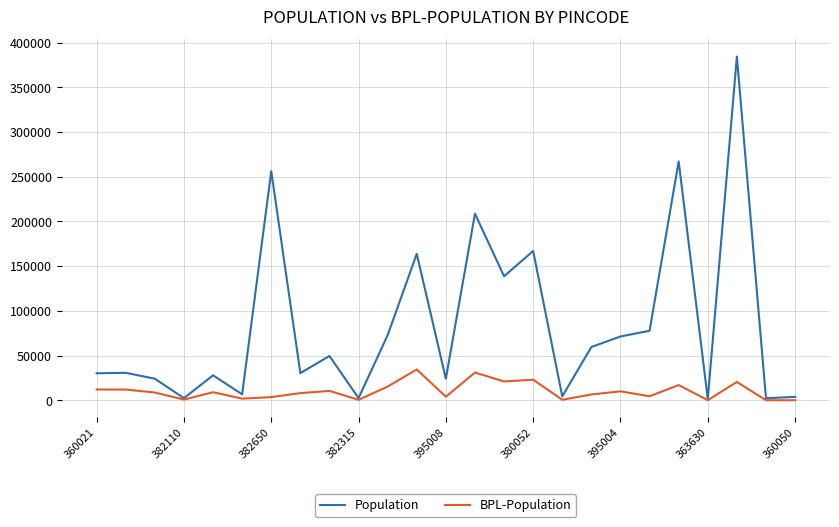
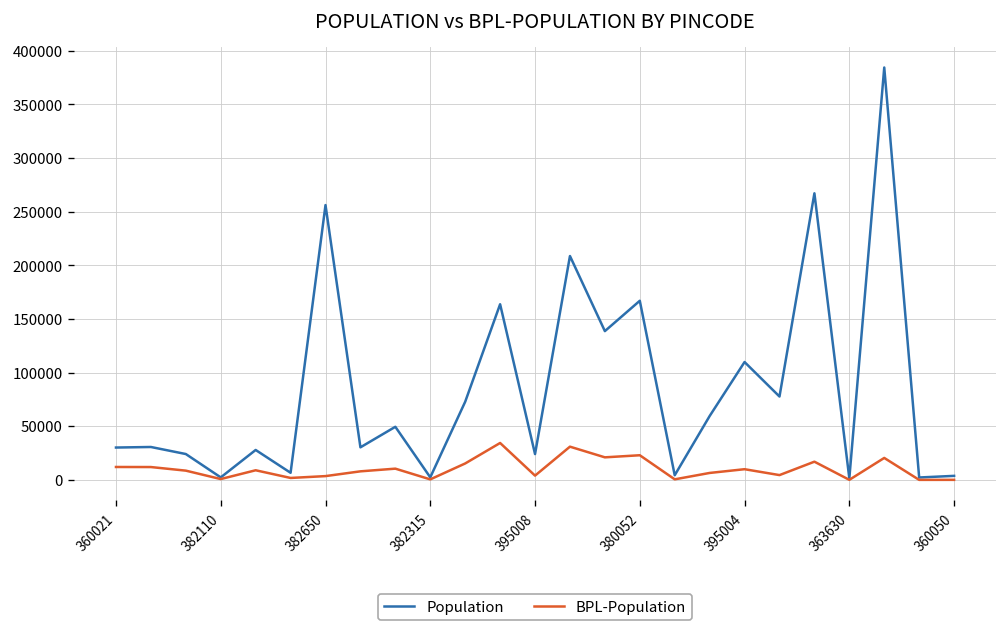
  {
    "Population": {
      "360021": 30000,
      "382650": 260000,
      "395008": 20000,
      "380052": 170000,
-     "395004": 70000,
+     "395004": 110000,
      "360050": 0
    },
    "BPL-Population": {
      "360021": 10000,
      "382650": 0,
      "395008": 0,
      "380052": 20000,
      "395004": 10000,
      "360050": 0
    }
  }
